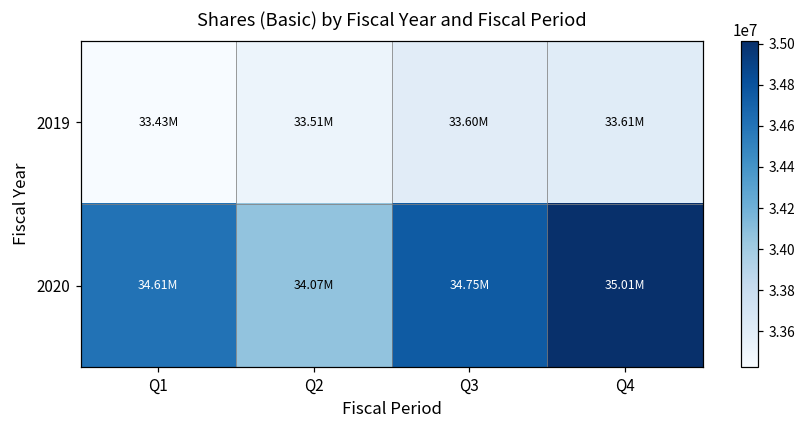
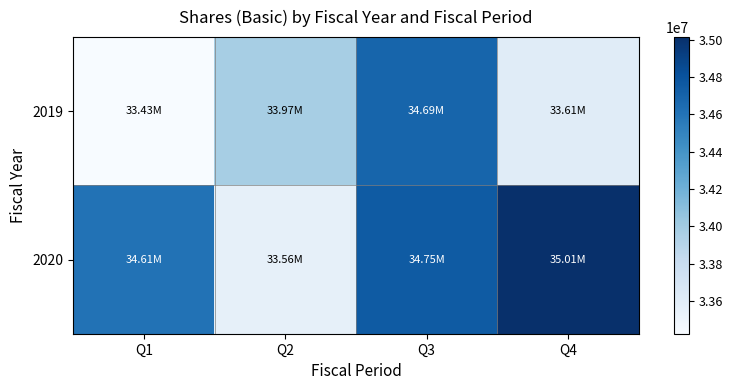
  {
    "2019": {
      "Q1": "33.43M",
-     "Q2": "33.51M",
-     "Q3": "33.60M",
+     "Q2": "33.97M",
+     "Q3": "34.69M",
      "Q4": "33.61M"
    },
    "2020": {
      "Q1": "34.61M",
-     "Q2": "34.07M",
+     "Q2": "33.56M",
      "Q3": "34.75M",
      "Q4": "35.01M"
    }
  }
